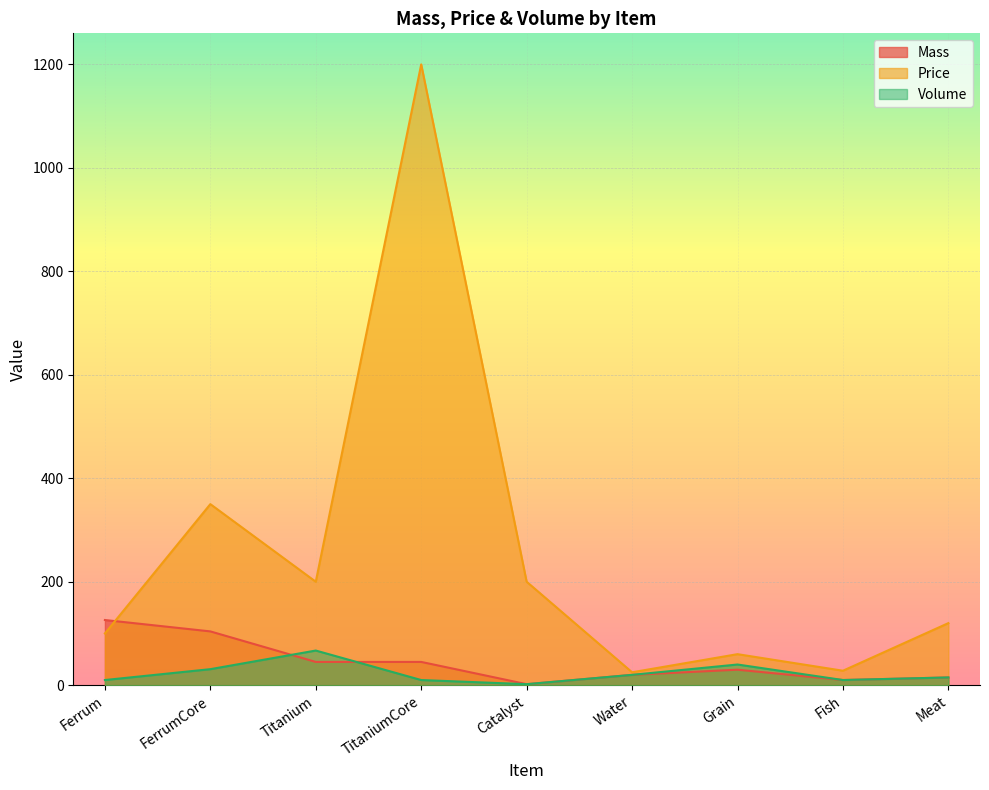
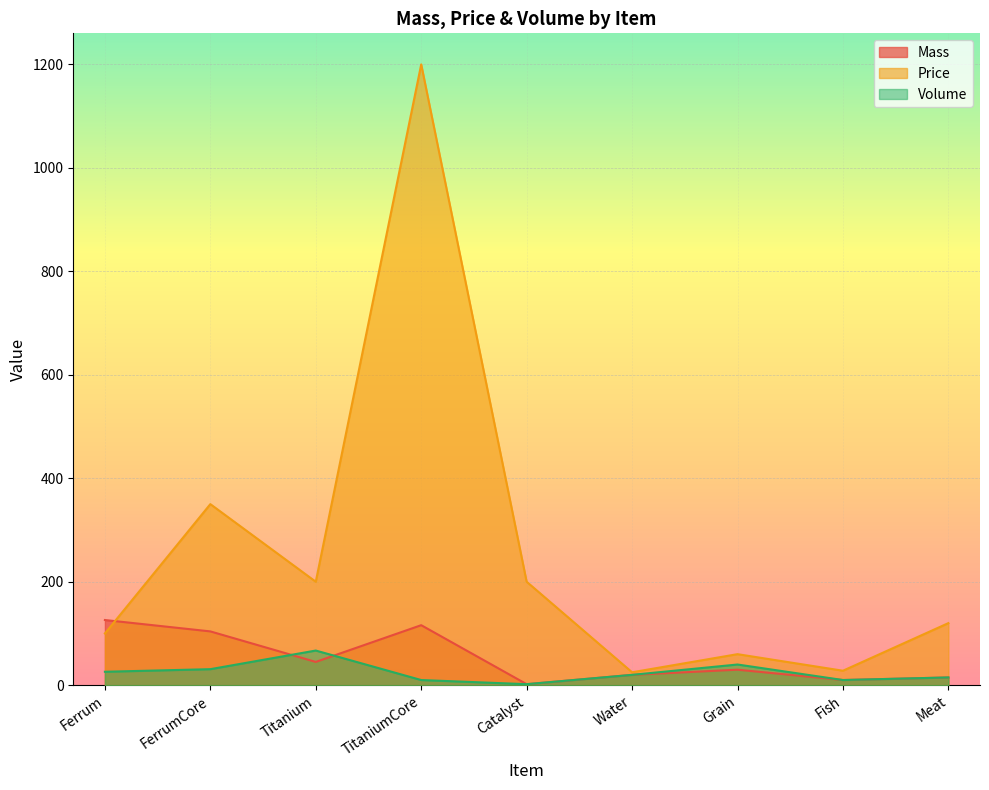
  {
    "Mass": {
      "Ferrum": 130,
      "FerrumCore": 100,
      "Titanium": 50,
-     "TitaniumCore": 50,
+     "TitaniumCore": 120,
      "Grain": 30
    },
    "Price": {
      "Ferrum": 100,
      "FerrumCore": 350,
      "Titanium": 200,
      "TitaniumCore": 1200,
      "Catalyst": 200,
      "Water": 30,
      "Grain": 60,
      "Fish": 30,
      "Meat": 120
    },
    "Volume": {
-     "Ferrum": 10,
+     "Ferrum": 30,
      "FerrumCore": 30,
      "Titanium": 70,
      "TitaniumCore": 10,
      "Grain": 40
    }
  }
